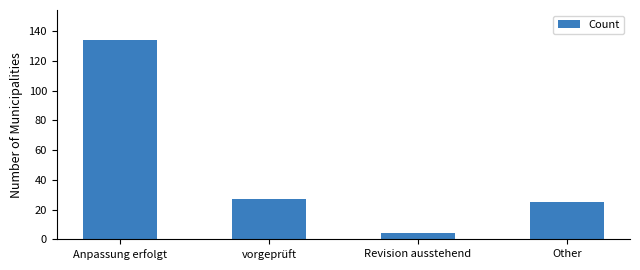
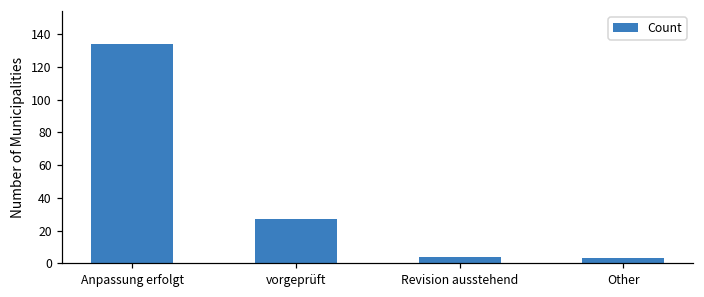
  {
    "Anpassung erfolgt": 134,
    "vorgeprüft": 27,
    "Revision ausstehend": 4,
-   "Other": 25
+   "Other": 3
  }
